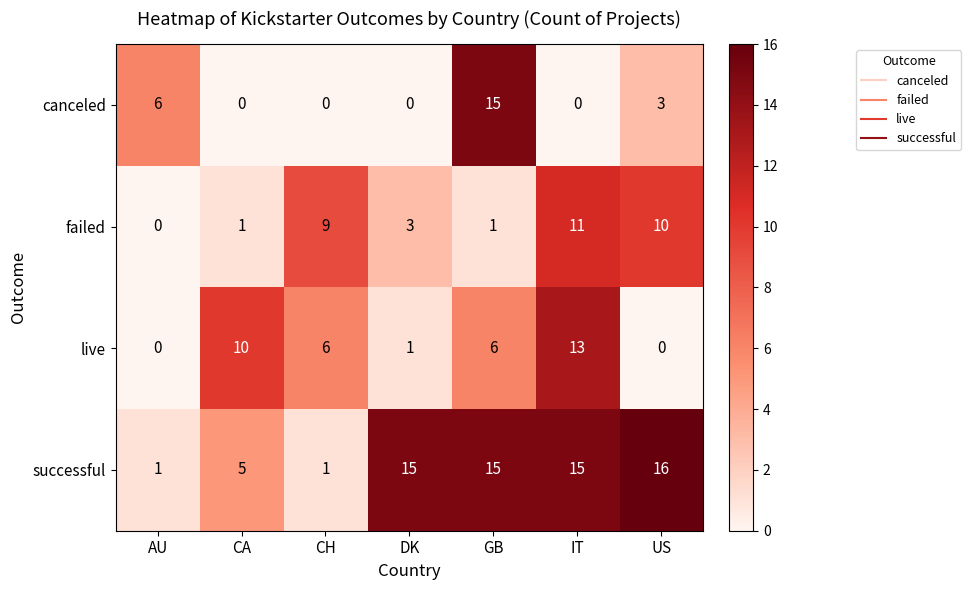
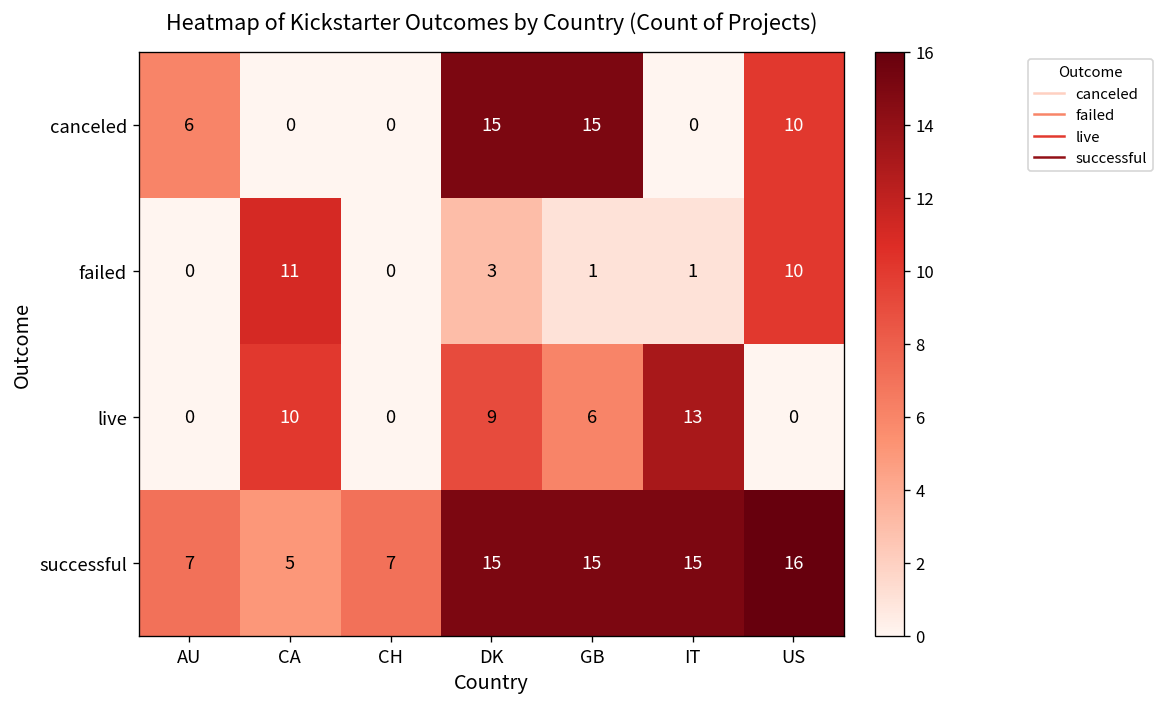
  {
    "canceled": {
      "AU": 6,
      "CA": 0,
      "CH": 0,
-     "DK": 0,
+     "DK": 15,
      "GB": 15,
      "IT": 0,
-     "US": 3
+     "US": 10
    },
    "failed": {
      "AU": 0,
-     "CA": 1,
-     "CH": 9,
+     "CA": 11,
+     "CH": 0,
      "DK": 3,
      "GB": 1,
-     "IT": 11,
+     "IT": 1,
      "US": 10
    },
    "live": {
      "AU": 0,
      "CA": 10,
-     "CH": 6,
-     "DK": 1,
+     "CH": 0,
+     "DK": 9,
      "GB": 6,
      "IT": 13,
      "US": 0
    },
    "successful": {
-     "AU": 1,
+     "AU": 7,
      "CA": 5,
-     "CH": 1,
+     "CH": 7,
      "DK": 15,
      "GB": 15,
      "IT": 15,
      "US": 16
    }
  }
